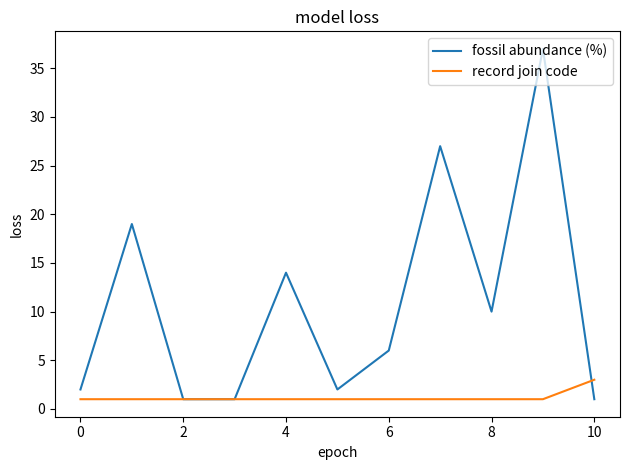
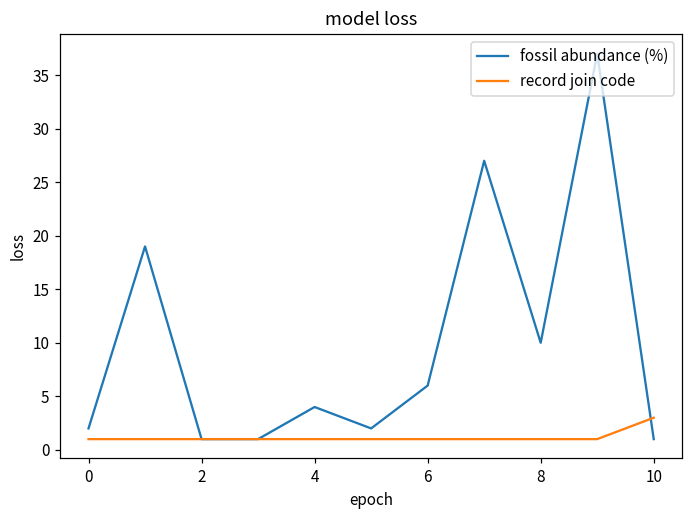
  {
    "fossil abundance (%)": {
      "0": 2,
-     "4": 14,
+     "4": 4,
      "6": 6,
      "8": 10,
      "10": 1
    },
    "record join code": {
      "0": 1,
      "4": 1,
      "6": 1,
      "8": 1,
      "10": 3
    }
  }
